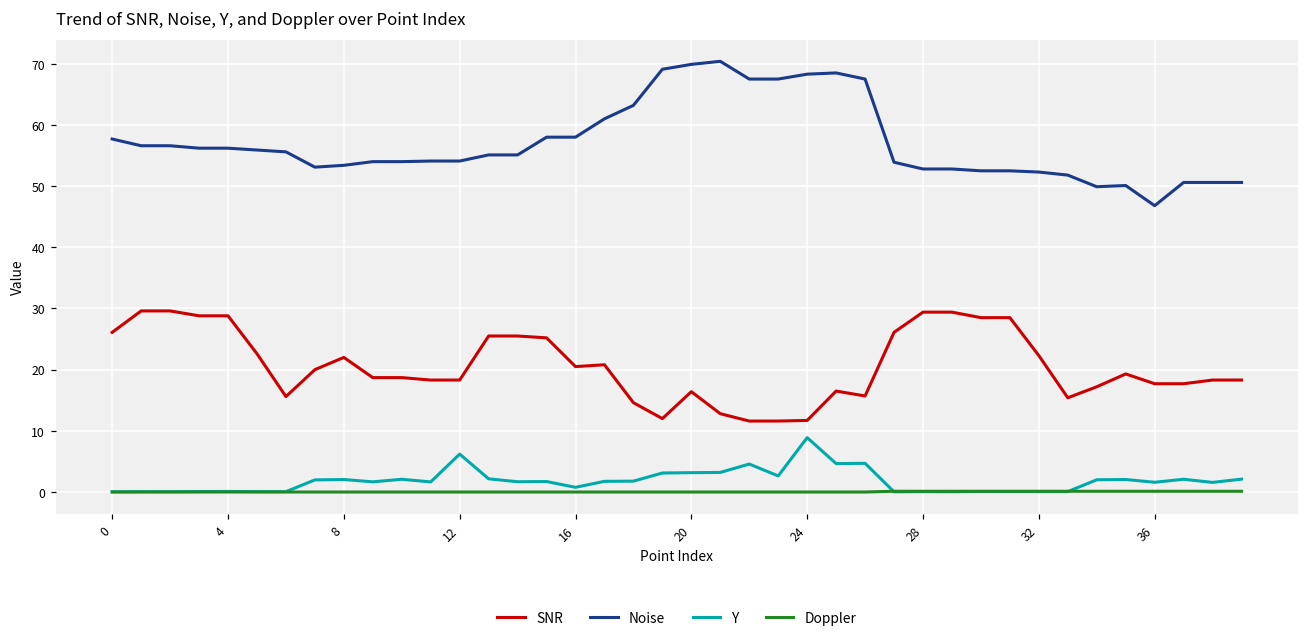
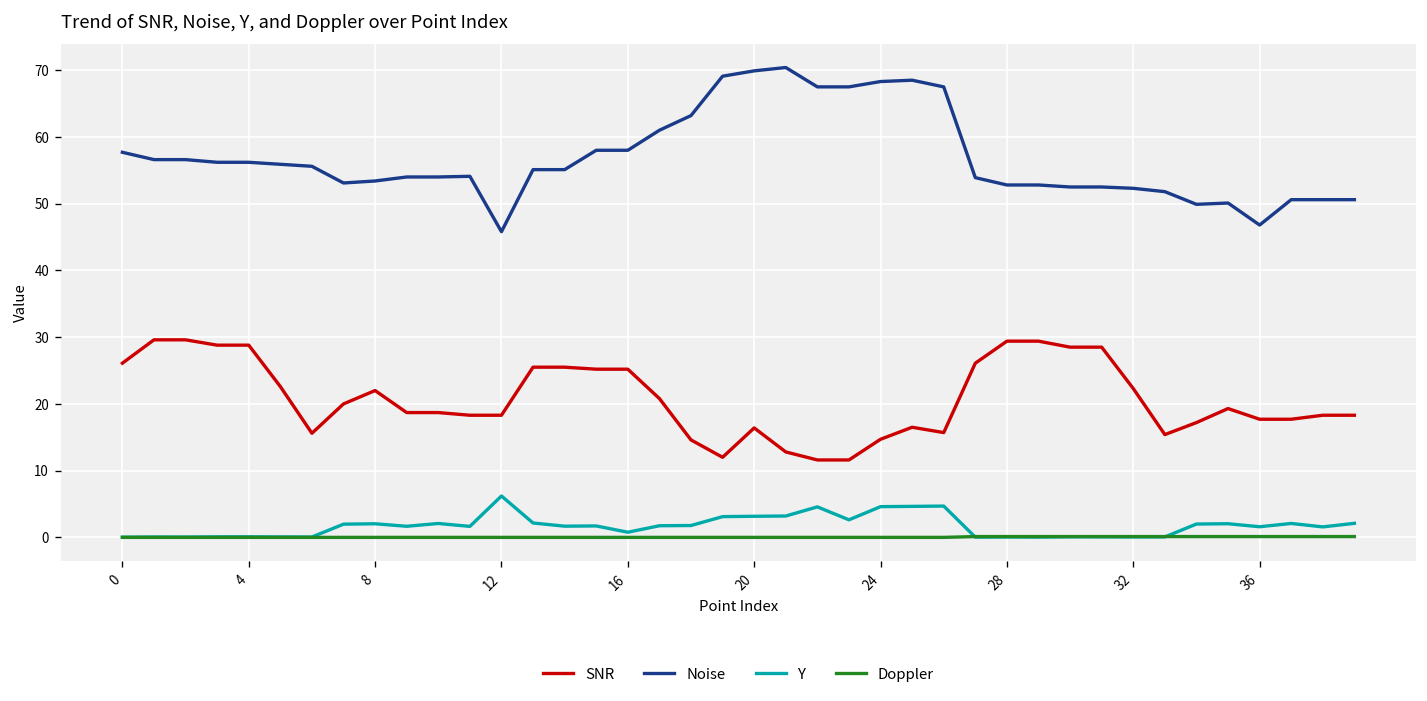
  {
    "SNR": {
      "0": 26,
      "4": 29,
      "8": 22,
      "12": 18,
-     "16": 21,
+     "16": 25,
      "20": 16,
-     "24": 12,
+     "24": 15,
      "28": 29,
      "32": 22,
      "36": 18
    },
    "Noise": {
      "0": 58,
      "4": 56,
      "8": 53,
-     "12": 54,
+     "12": 46,
      "16": 58,
      "20": 70,
      "24": 68,
      "28": 53,
      "32": 52,
      "36": 47
    },
    "Y": {
      "8": 2,
      "12": 6,
      "16": 1,
      "20": 3,
-     "24": 9,
+     "24": 5,
      "36": 2
    },
    "Doppler": {
      "8": 0,
      "12": 0,
      "16": 0,
      "20": 0,
      "24": 0,
      "36": 0
    }
  }
